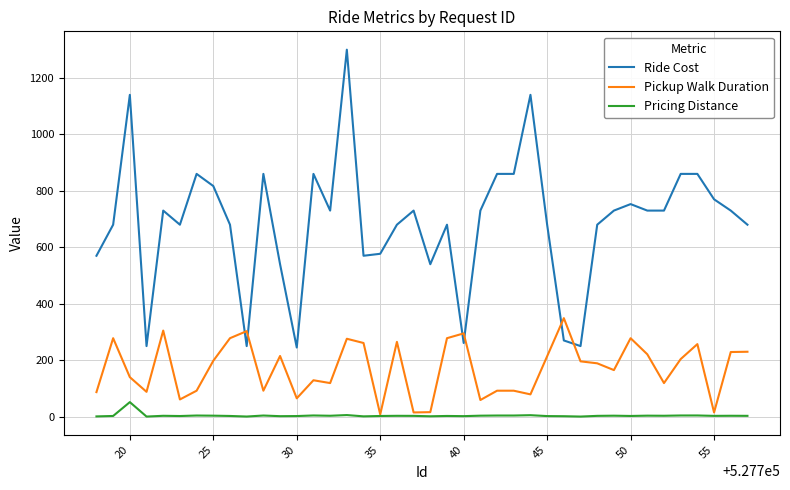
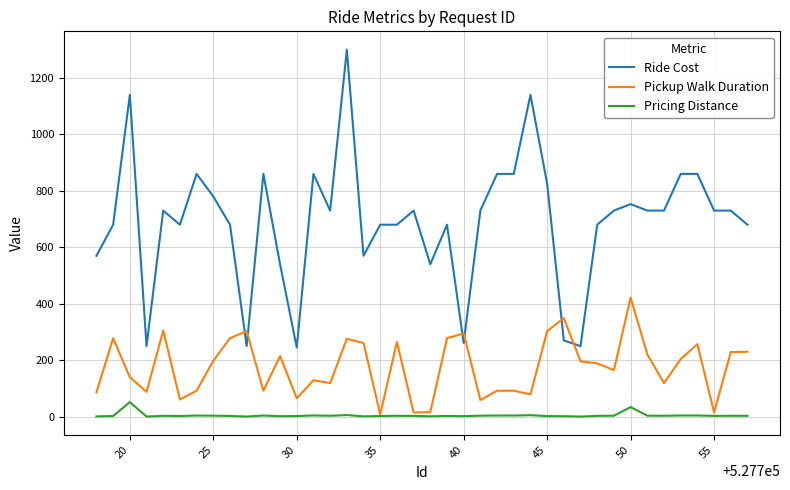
  {
    "Ride Cost": {
      "20": 1140,
-     "25": 820,
+     "25": 780,
      "30": 250,
-     "35": 580,
+     "35": 680,
      "40": 260,
-     "45": 680,
+     "45": 830,
      "50": 750,
-     "55": 770
+     "55": 730
    },
    "Pickup Walk Duration": {
      "20": 140,
      "25": 200,
      "30": 70,
      "40": 300,
-     "45": 210,
-     "50": 280,
+     "45": 300,
+     "50": 420,
      "55": 20
    },
    "Pricing Distance": {
      "20": 50,
      "25": 0,
      "30": 0,
      "40": 0,
      "45": 0,
-     "50": 0,
+     "50": 30,
      "55": 0
    }
  }
